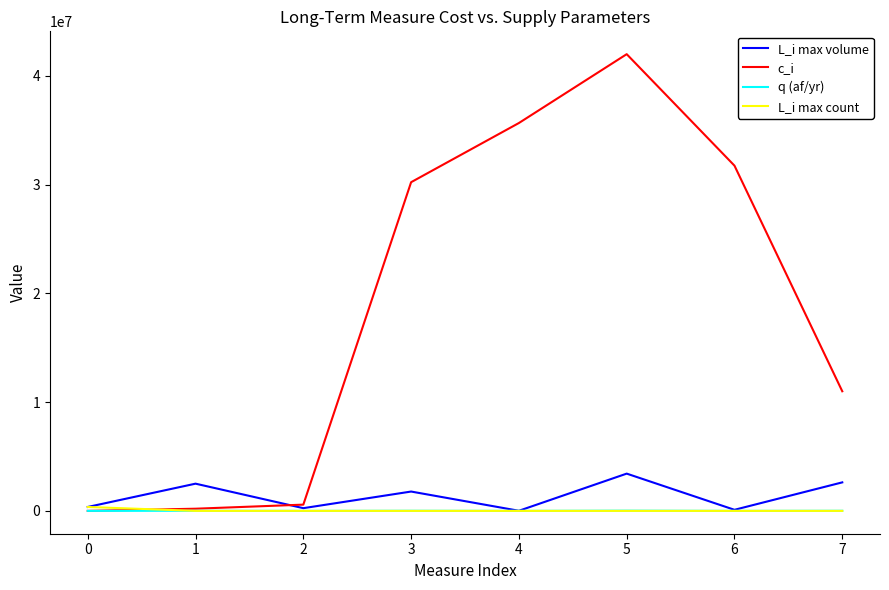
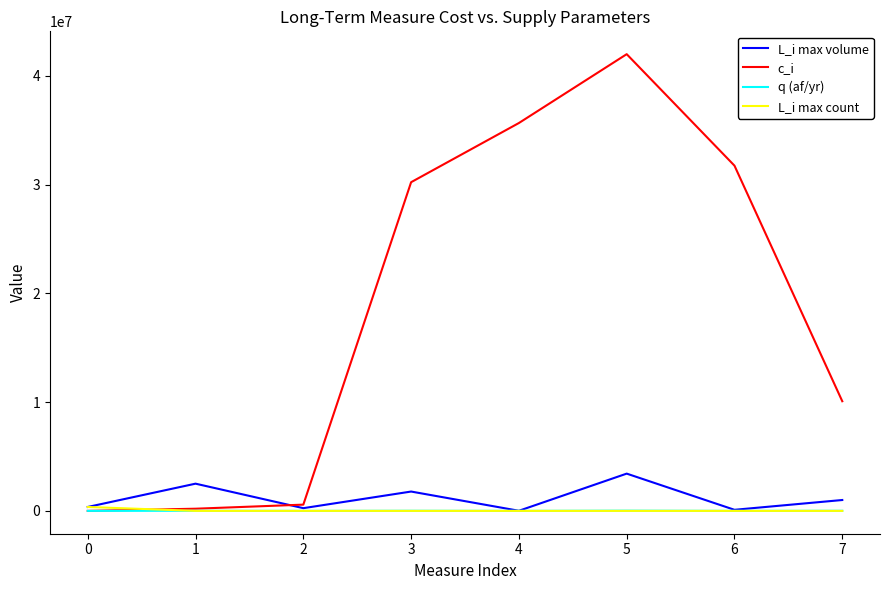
  {
    "L_i max volume": {
      "1": 2500000,
      "2": 300000,
      "3": 1800000,
      "5": 3400000,
-     "7": 2600000
+     "7": 1000000
    },
    "c_i": {
      "2": 600000,
      "3": 30200000,
      "4": 35700000,
      "5": 42000000,
      "6": 31700000,
-     "7": 11000000
+     "7": 10100000
    }
  }
